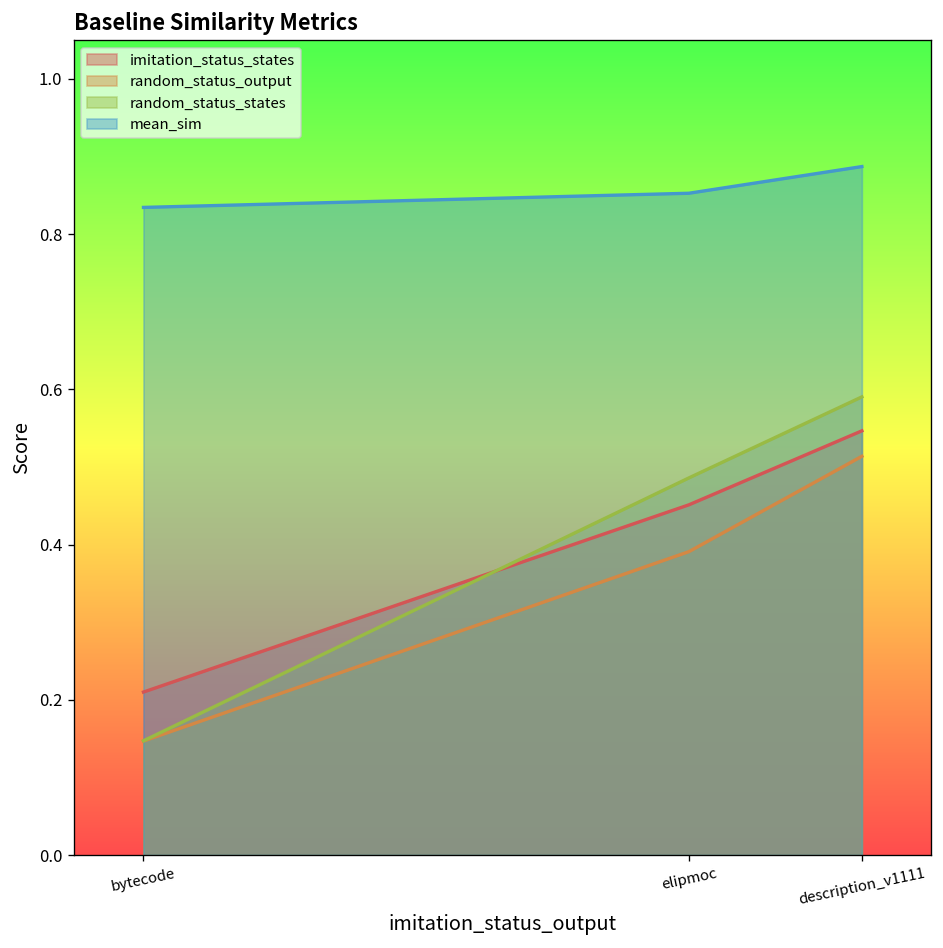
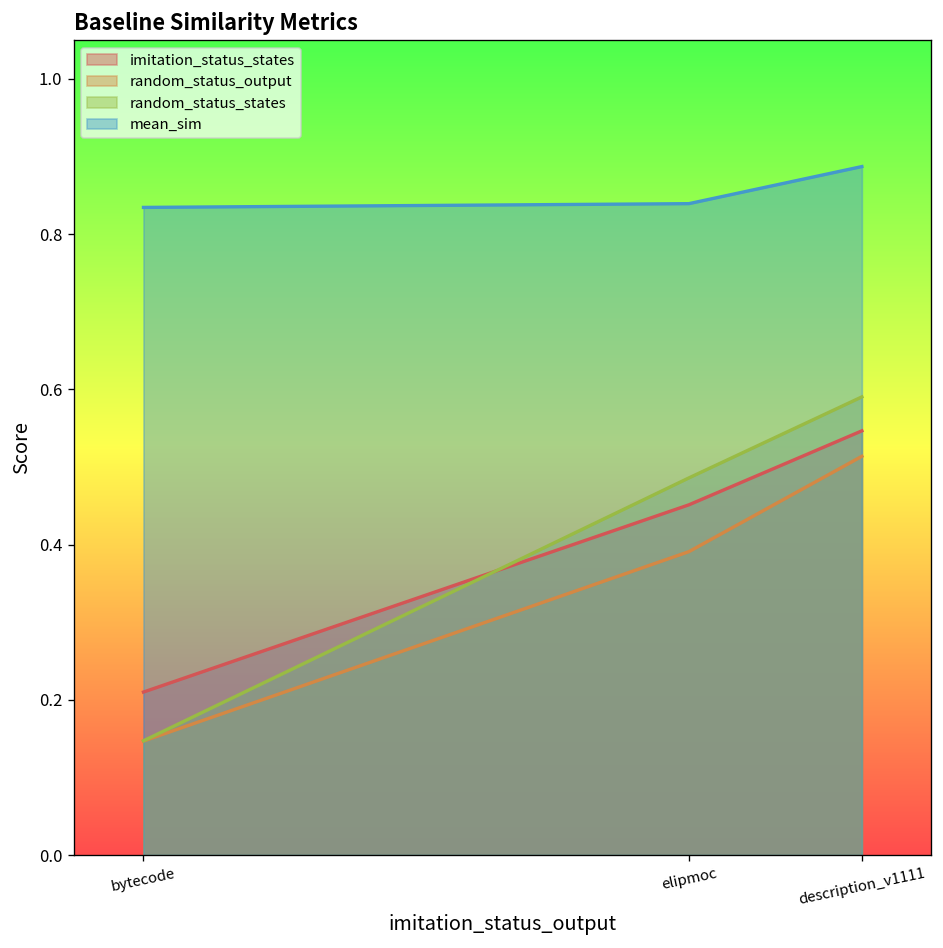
  {
    "mean_sim": {
      "bytecode": 0.83,
-     "elipmoc": 0.85,
+     "elipmoc": 0.84,
      "description_v1111": 0.89
    }
  }
